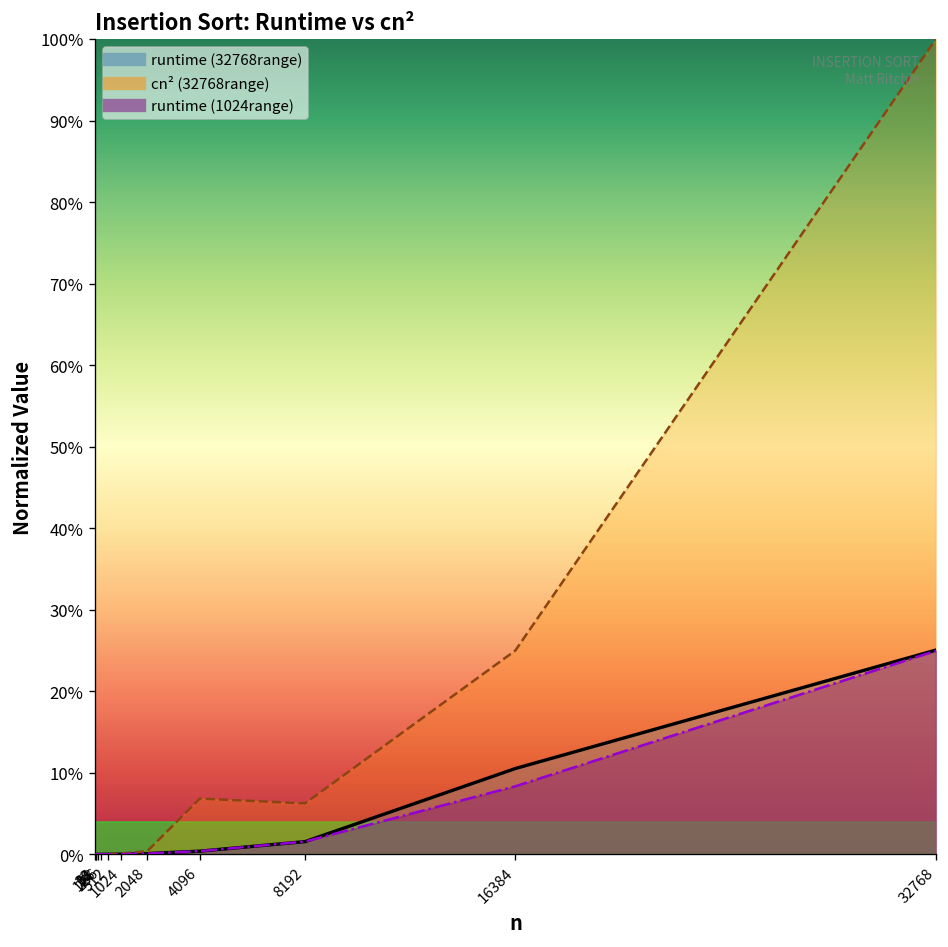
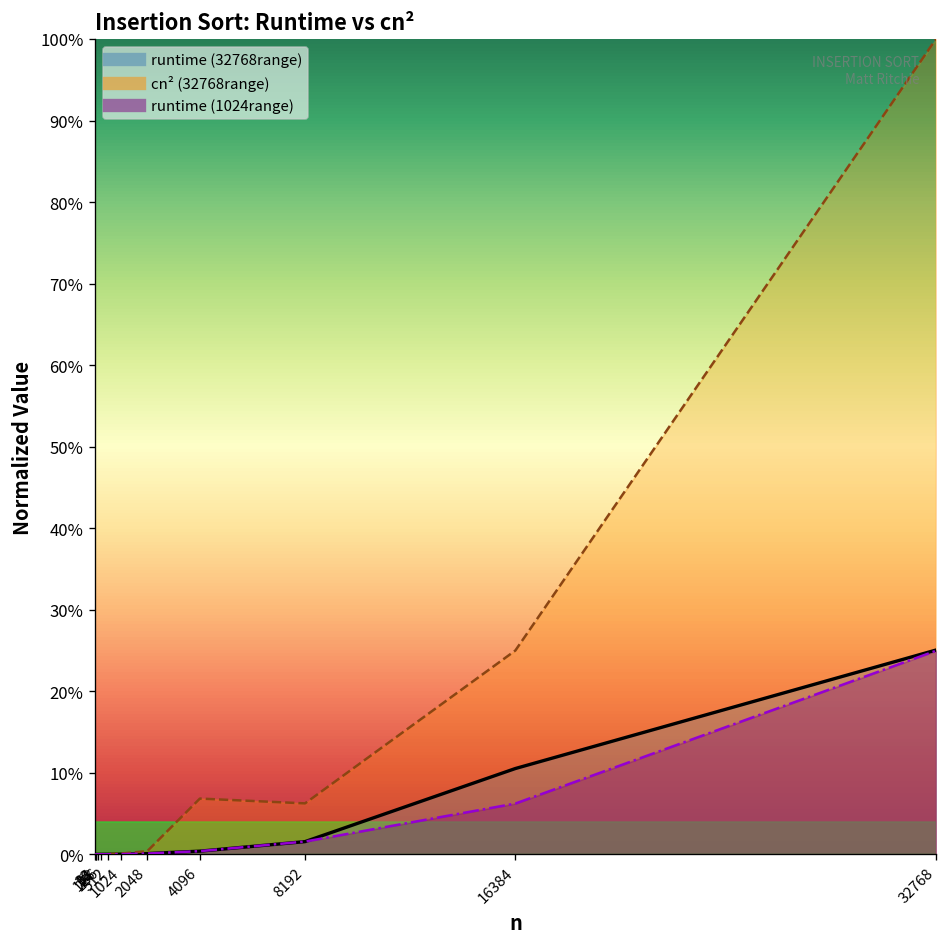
  {
    "runtime (32768range)": {
      "16384": "11%"
    },
    "cn² (32768range)": {
      "4096": "7%",
      "8192": "6%",
      "16384": "25%",
      "32768": "100%"
    },
    "runtime (1024range)": {
-     "16384": "8%"
+     "16384": "6%"
    }
  }
